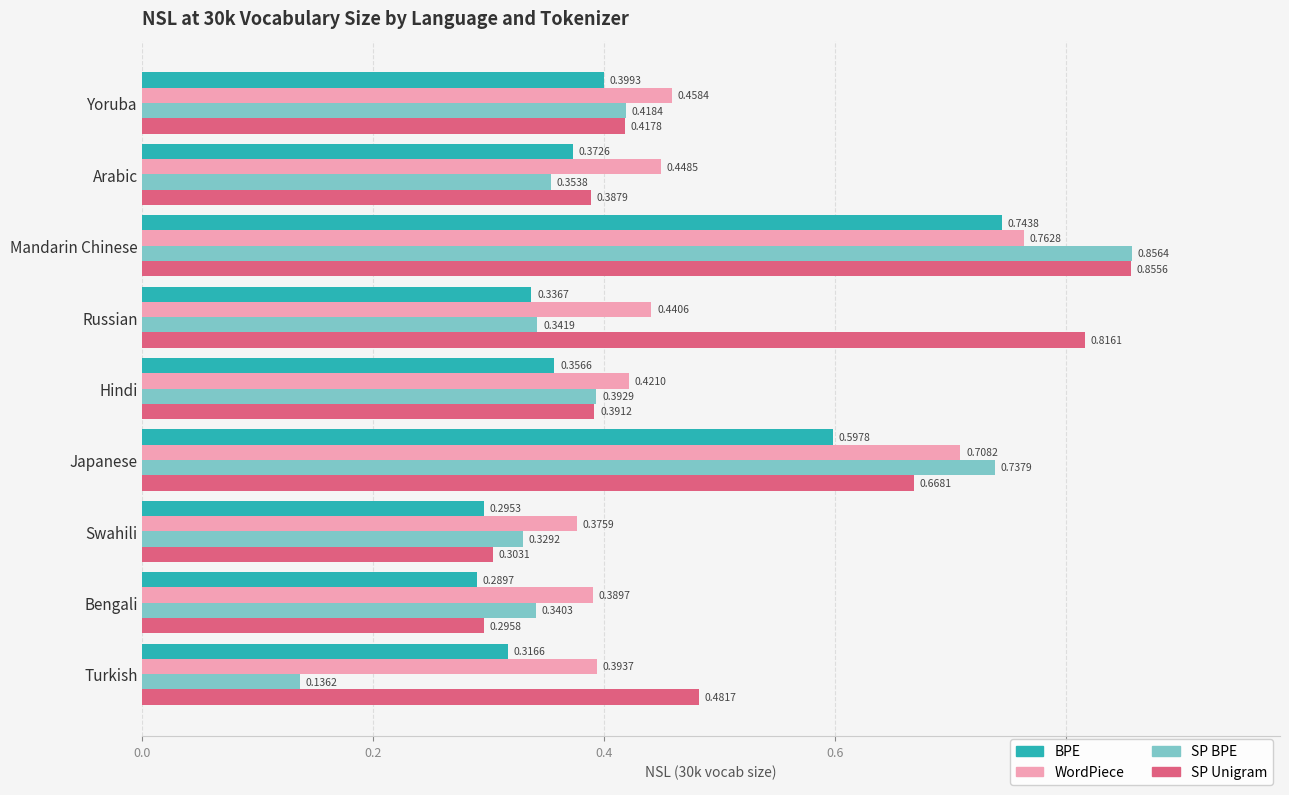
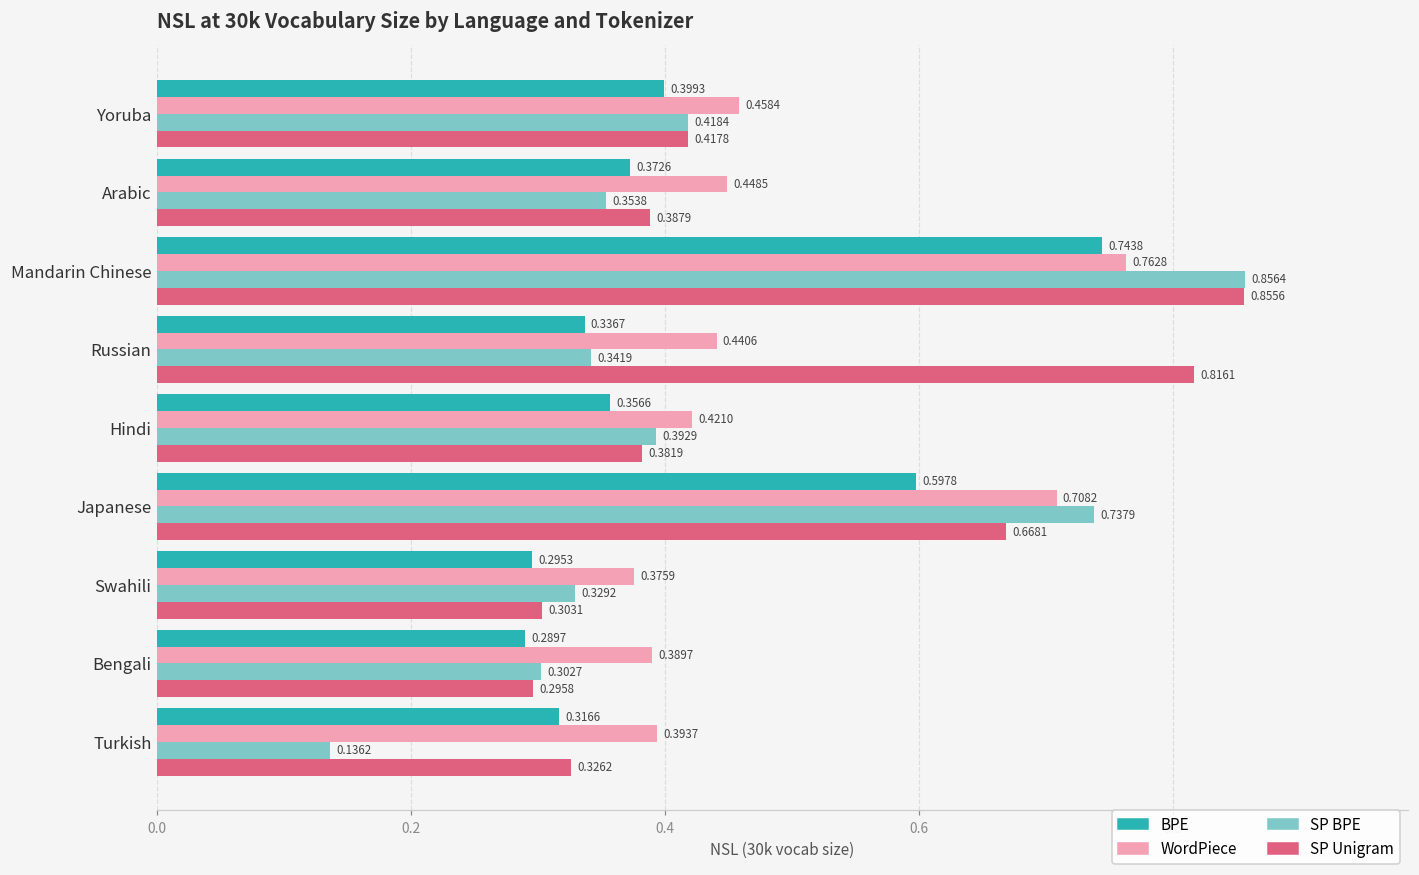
  {
    "BPE": {
      "Yoruba": 0.3993,
      "Arabic": 0.3726,
      "Mandarin Chinese": 0.7438,
      "Russian": 0.3367,
      "Hindi": 0.3566,
      "Japanese": 0.5978,
      "Swahili": 0.2953,
      "Bengali": 0.2897,
      "Turkish": 0.3166
    },
    "WordPiece": {
      "Yoruba": 0.4584,
      "Arabic": 0.4485,
      "Mandarin Chinese": 0.7628,
      "Russian": 0.4406,
      "Hindi": 0.4210,
      "Japanese": 0.7082,
      "Swahili": 0.3759,
      "Bengali": 0.3897,
      "Turkish": 0.3937
    },
    "SP BPE": {
      "Yoruba": 0.4184,
      "Arabic": 0.3538,
      "Mandarin Chinese": 0.8564,
      "Russian": 0.3419,
      "Hindi": 0.3929,
      "Japanese": 0.7379,
      "Swahili": 0.3292,
-     "Bengali": 0.3403,
+     "Bengali": 0.3027,
      "Turkish": 0.1362
    },
    "SP Unigram": {
      "Yoruba": 0.4178,
      "Arabic": 0.3879,
      "Mandarin Chinese": 0.8556,
      "Russian": 0.8161,
-     "Hindi": 0.3912,
+     "Hindi": 0.3819,
      "Japanese": 0.6681,
      "Swahili": 0.3031,
      "Bengali": 0.2958,
-     "Turkish": 0.4817
+     "Turkish": 0.3262
    }
  }
